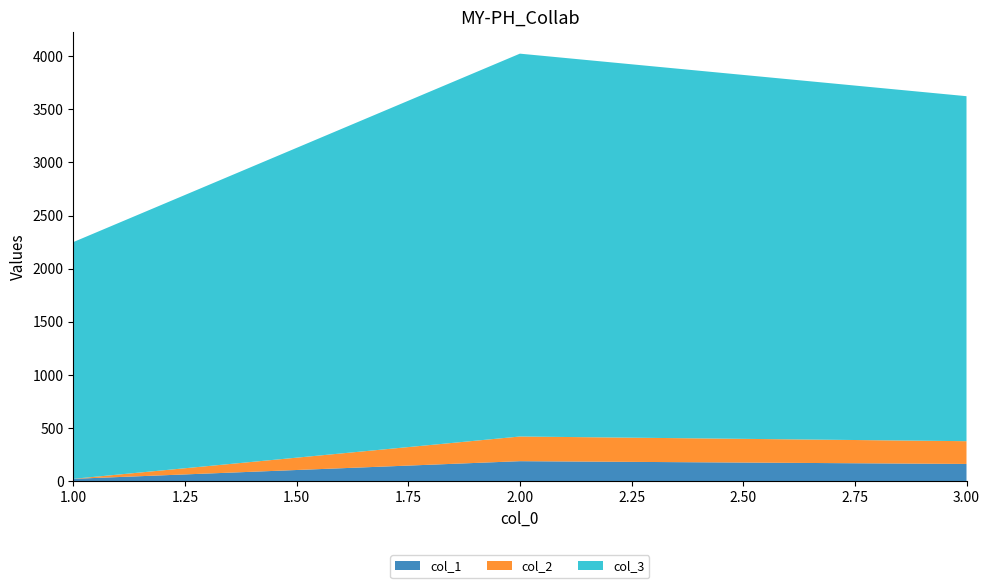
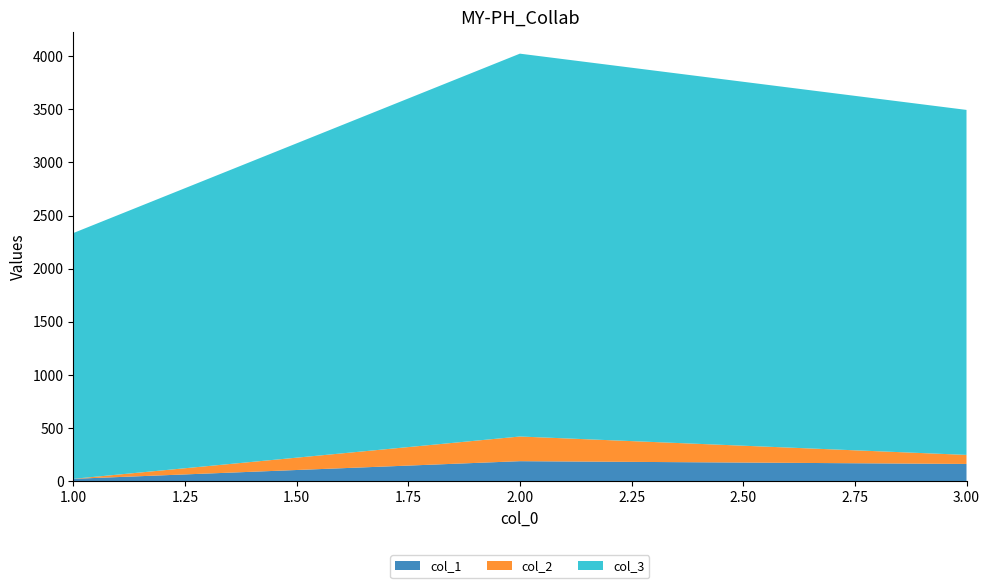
  {
    "col_1": {
      "2.00": 190,
      "3.00": 160
    },
    "col_2": {
      "2.00": 230,
-     "3.00": 210
+     "3.00": 90
    },
    "col_3": {
-     "1.00": 2230,
+     "1.00": 2310,
      "2.00": 3600,
      "3.00": 3240
    }
  }
